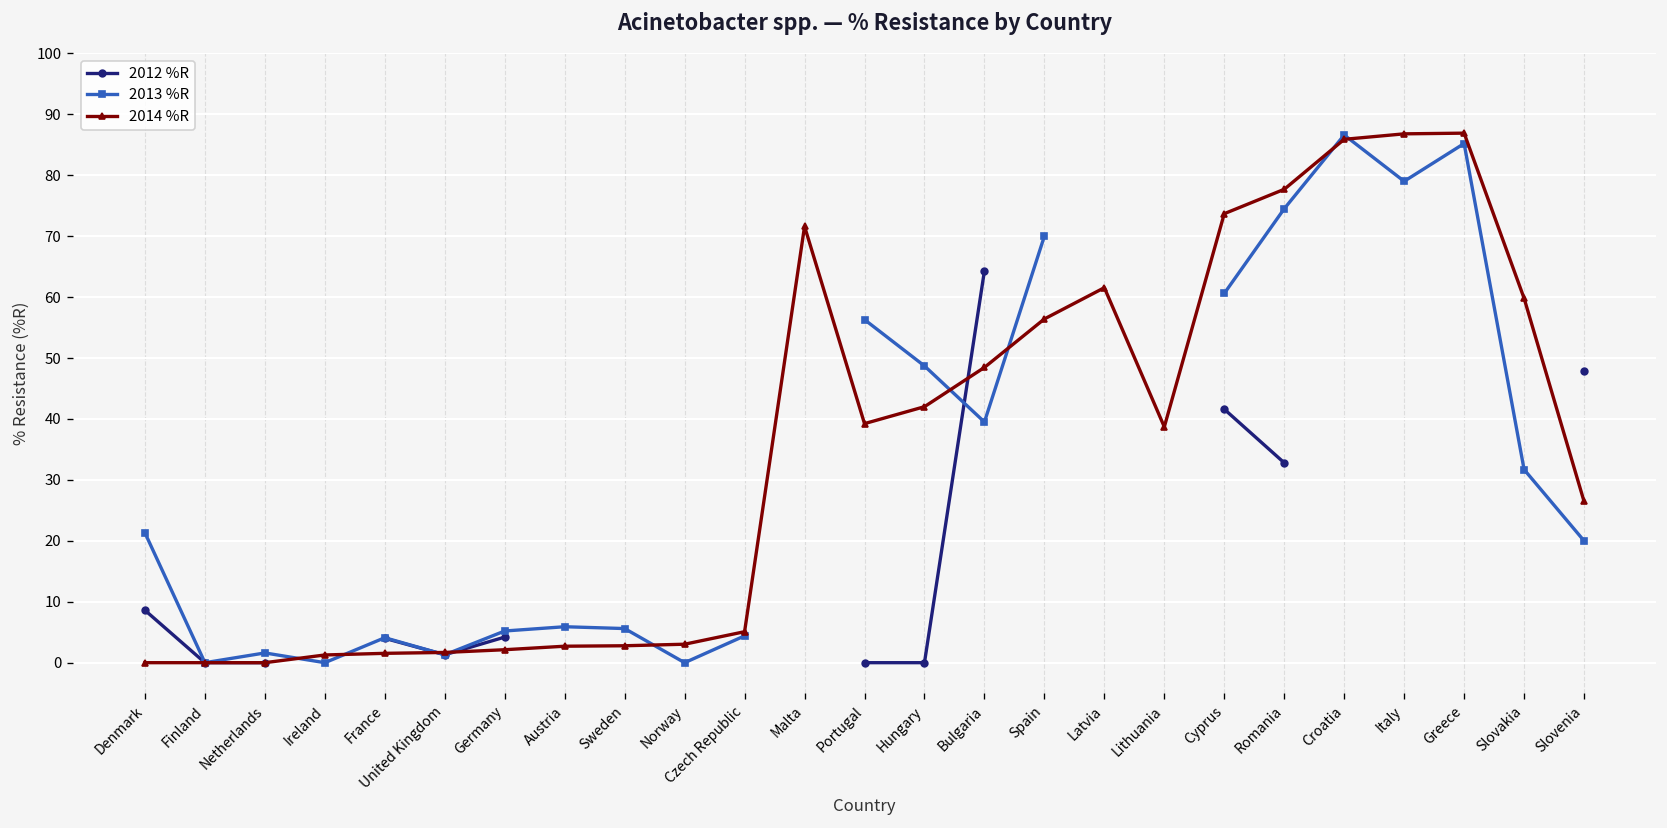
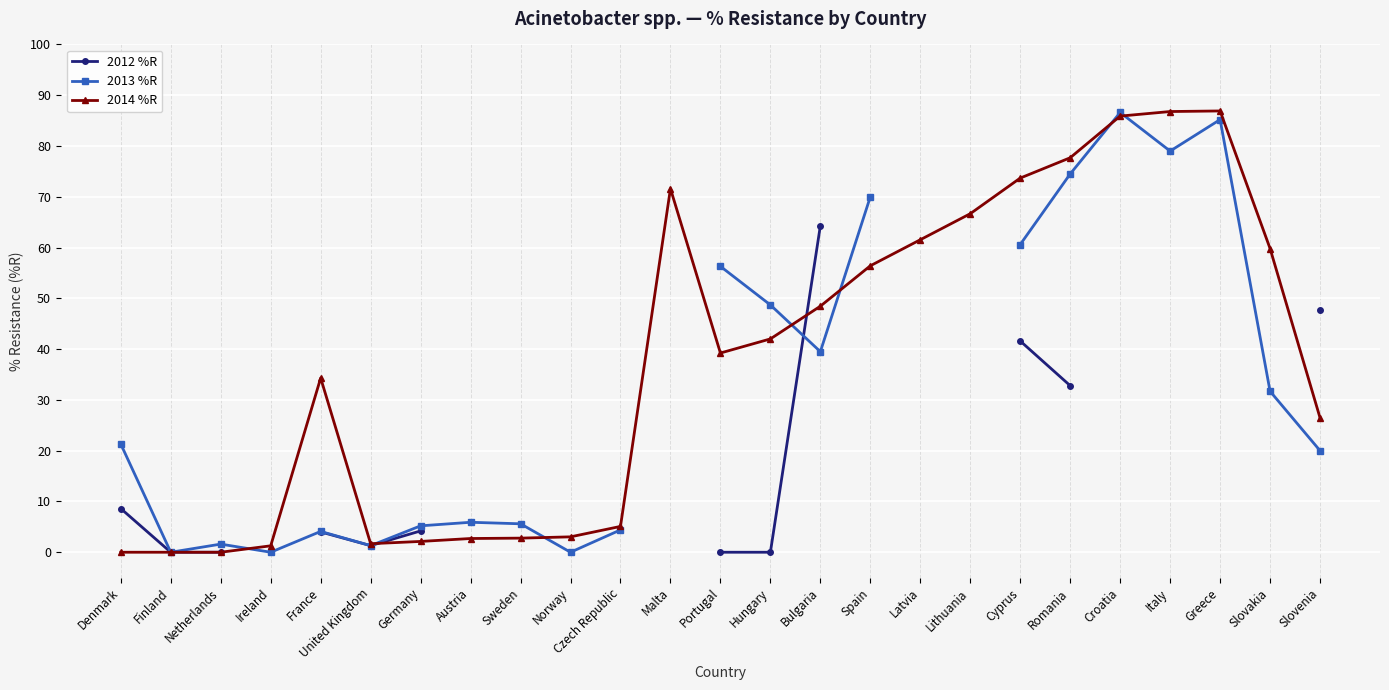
  {
    "2012 %R": {
      "Denmark": 9,
      "Germany": 4,
      "Portugal": 0,
      "Hungary": 0,
      "Bulgaria": 64,
      "Cyprus": 42,
      "Romania": 33,
      "Slovenia": 48
    },
    "2013 %R": {
      "Denmark": 21,
      "Netherlands": 2,
      "Ireland": 0,
      "Germany": 5,
      "Austria": 6,
      "Sweden": 6,
      "Norway": 0,
      "Czech Republic": 4,
      "Portugal": 56,
      "Hungary": 49,
      "Bulgaria": 40,
      "Spain": 70,
      "Cyprus": 61,
      "Romania": 75,
      "Croatia": 87,
      "Italy": 79,
      "Greece": 85,
      "Slovakia": 32,
      "Slovenia": 20
    },
    "2014 %R": {
      "Denmark": 0,
      "Ireland": 1,
-     "France": 2,
+     "France": 34,
      "Germany": 2,
      "Austria": 3,
      "Sweden": 3,
      "Norway": 3,
      "Czech Republic": 5,
      "Malta": 72,
      "Portugal": 39,
      "Hungary": 42,
      "Bulgaria": 48,
      "Spain": 56,
      "Latvia": 62,
-     "Lithuania": 39,
+     "Lithuania": 67,
      "Cyprus": 74,
      "Romania": 78,
      "Croatia": 86,
      "Italy": 87,
      "Greece": 87,
      "Slovakia": 60,
      "Slovenia": 26
    }
  }
